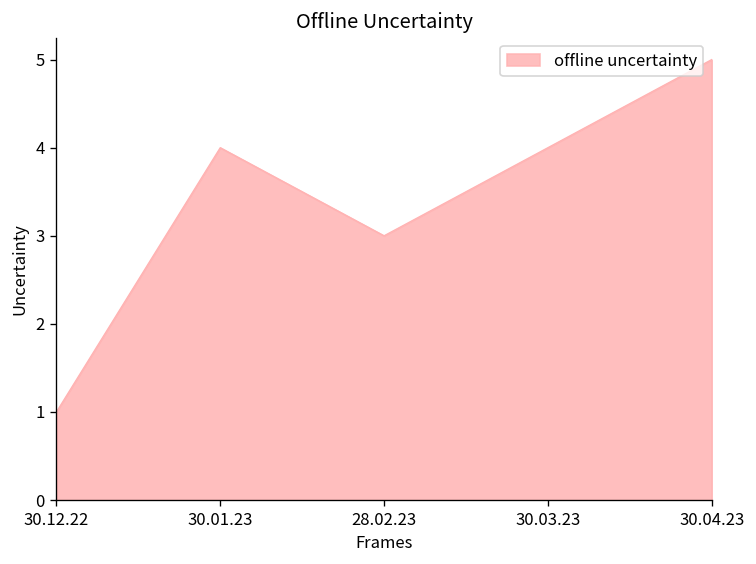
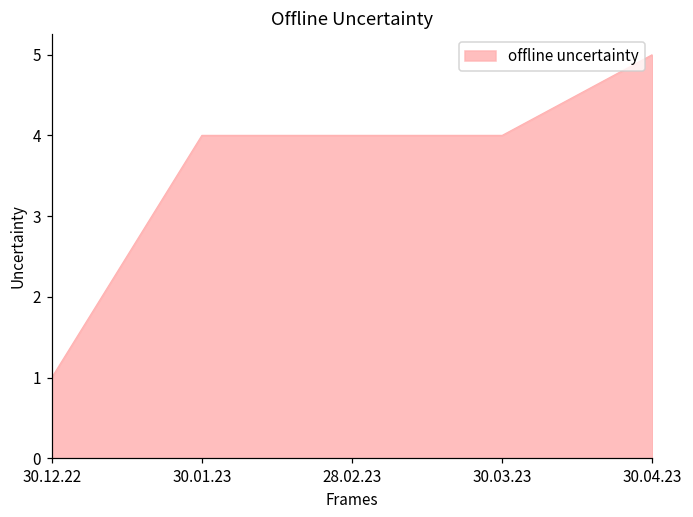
  {
    "30.12.22": 1,
    "30.01.23": 4,
-   "28.02.23": 3,
+   "28.02.23": 4,
    "30.03.23": 4,
    "30.04.23": 5
  }
